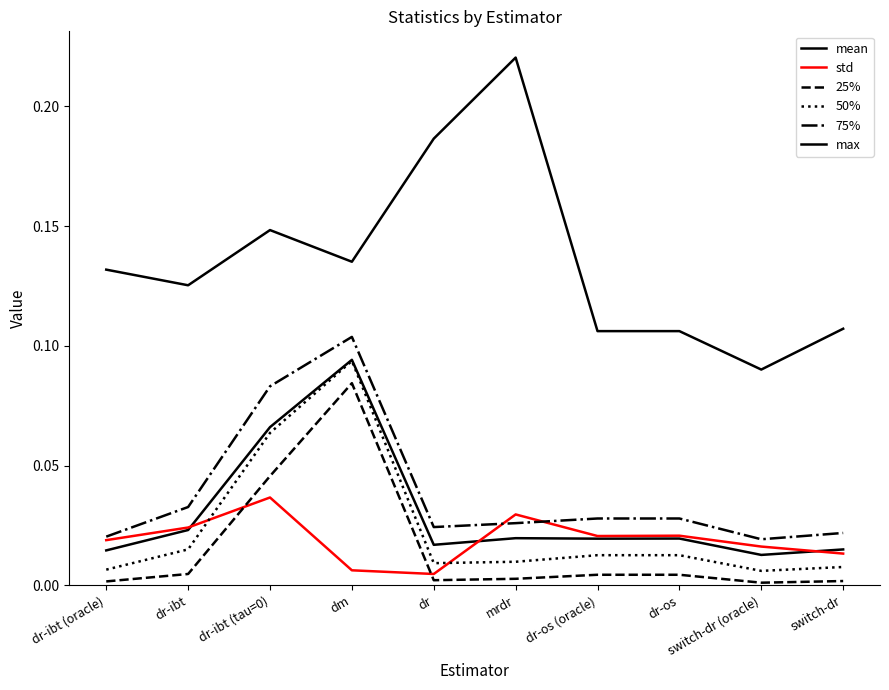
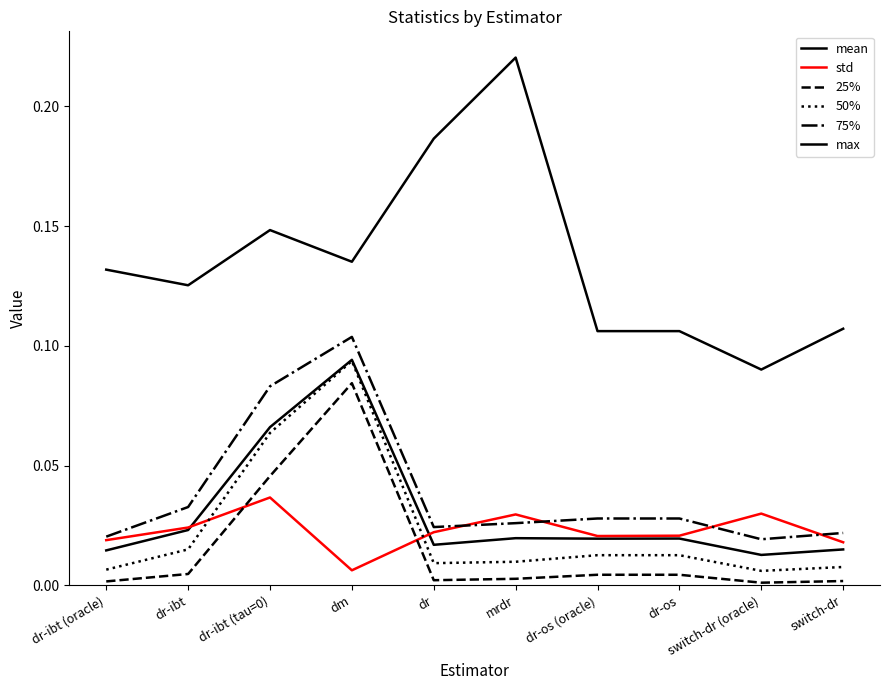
  {
    "std": {
      "dr-ibt (oracle)": 0.019,
      "dr-ibt (tau=0)": 0.037,
      "dm": 0.006,
-     "dr": 0.005,
+     "dr": 0.022,
      "mrdr": 0.030,
      "dr-os (oracle)": 0.021,
      "dr-os": 0.021,
-     "switch-dr (oracle)": 0.016,
-     "switch-dr": 0.013
+     "switch-dr (oracle)": 0.030,
+     "switch-dr": 0.018
    }
  }
